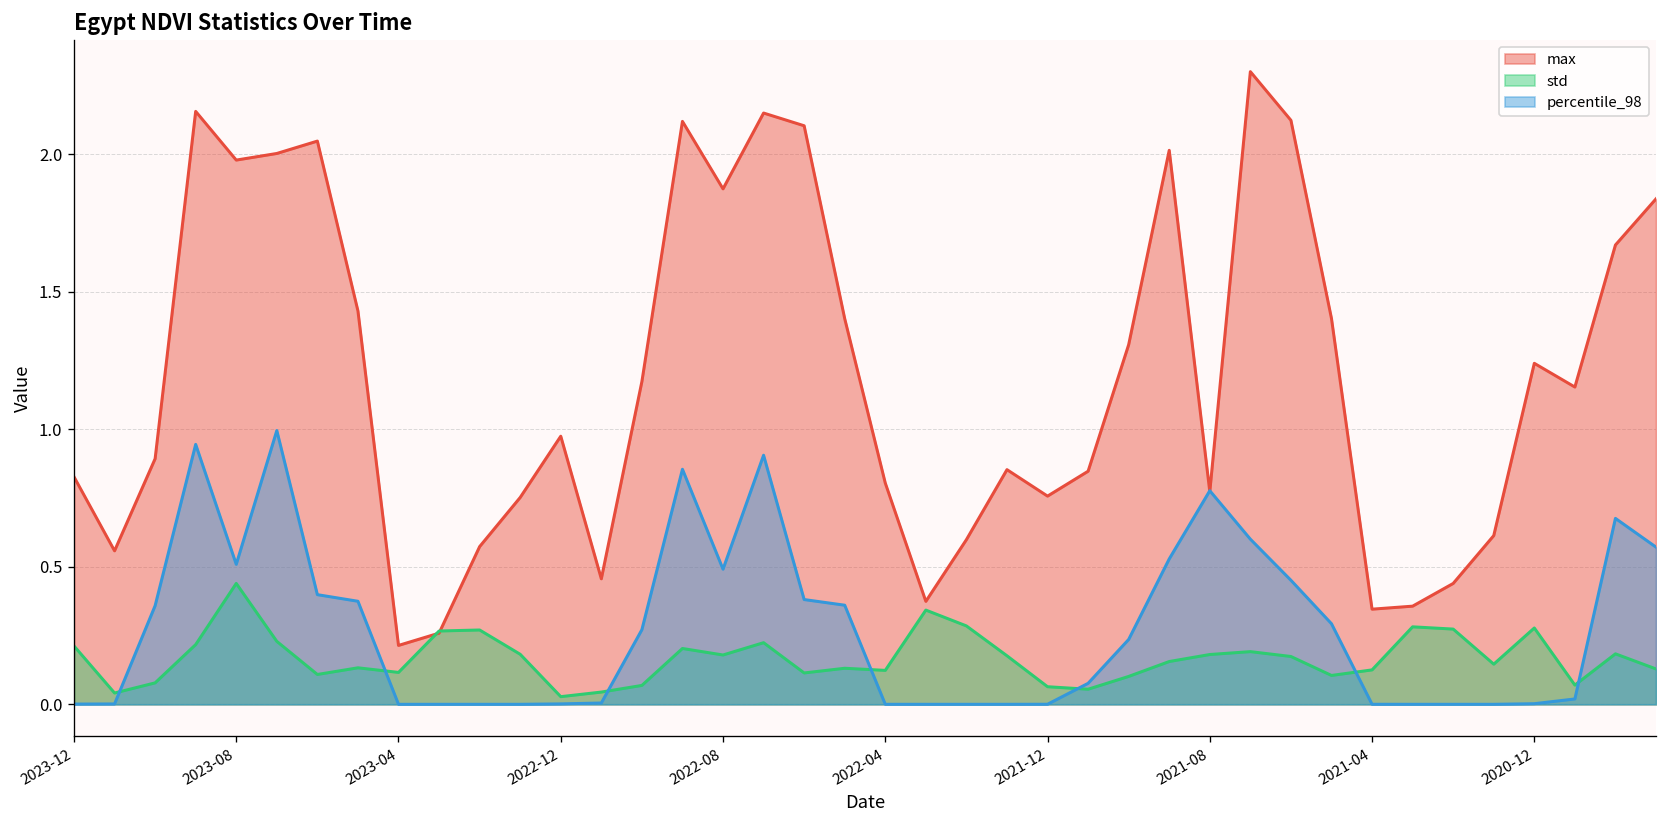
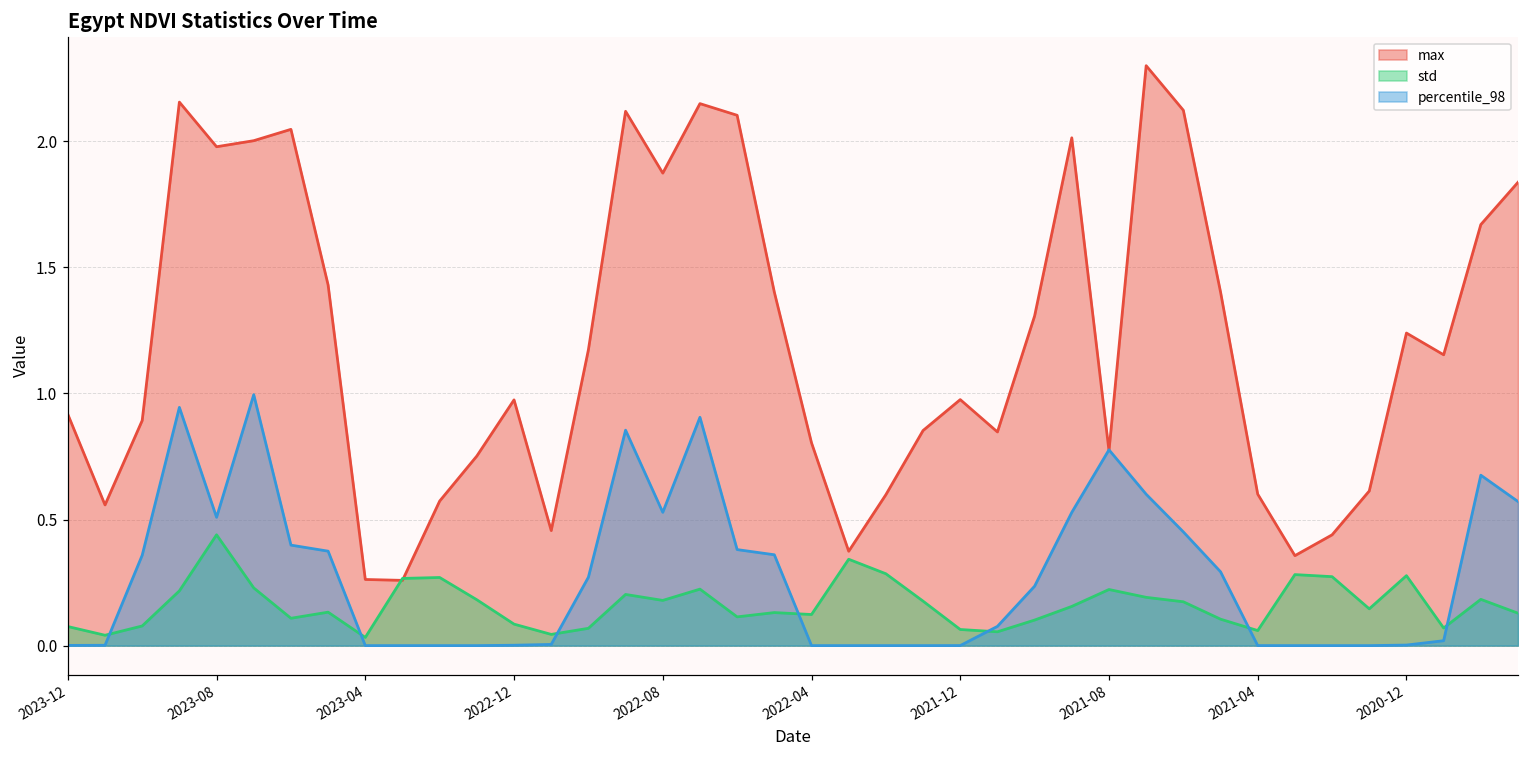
  {
    "max": {
-     "2023-12": 0.83,
+     "2023-12": 0.92,
      "2023-08": 1.98,
-     "2023-04": 0.21,
+     "2023-04": 0.26,
      "2022-12": 0.97,
      "2022-08": 1.87,
      "2022-04": 0.80,
-     "2021-12": 0.76,
-     "2021-04": 0.35,
+     "2021-12": 0.98,
+     "2021-04": 0.60,
      "2020-12": 1.24
    },
    "std": {
-     "2023-12": 0.21,
+     "2023-12": 0.08,
      "2023-08": 0.44,
-     "2023-04": 0.12,
-     "2022-12": 0.03,
+     "2023-04": 0.03,
+     "2022-12": 0.09,
      "2022-08": 0.18,
      "2022-04": 0.12,
      "2021-12": 0.06,
-     "2021-08": 0.18,
-     "2021-04": 0.13,
+     "2021-08": 0.22,
+     "2021-04": 0.06,
      "2020-12": 0.28
    },
    "percentile_98": {
      "2023-12": 0.00,
      "2023-08": 0.51,
      "2023-04": 0.00,
      "2022-12": 0.00,
-     "2022-08": 0.49,
+     "2022-08": 0.53,
      "2022-04": 0.00,
      "2021-12": 0.00,
      "2021-04": 0.00,
      "2020-12": 0.00
    }
  }
